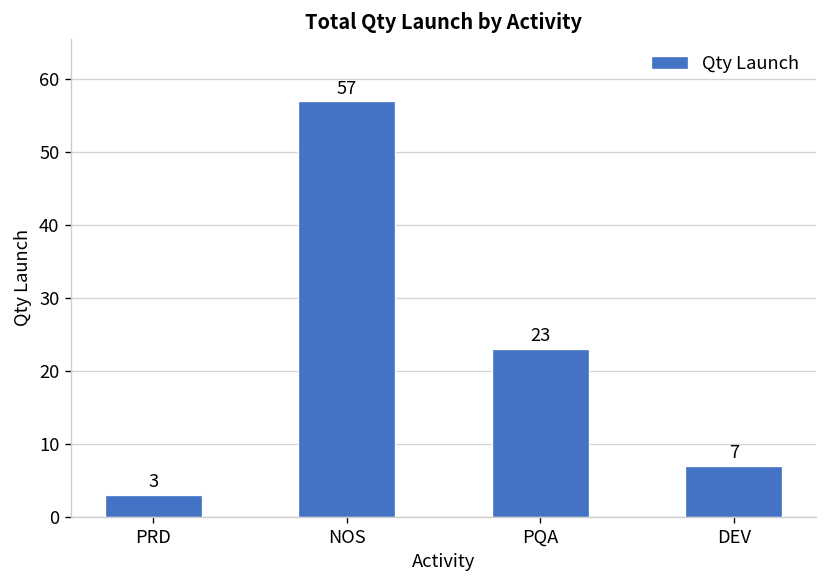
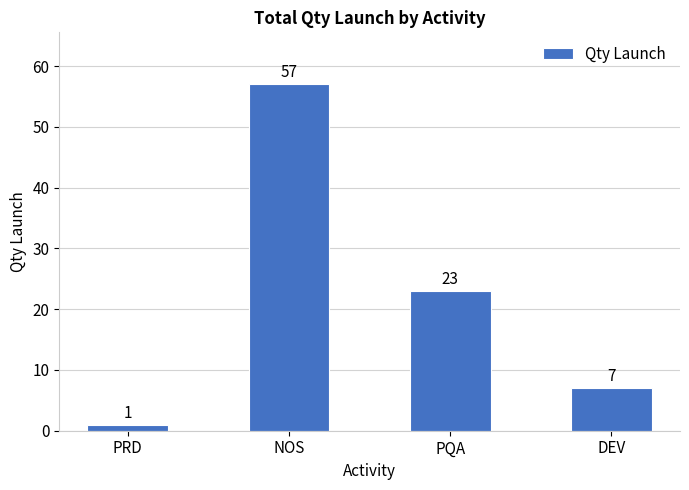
  {
-   "PRD": 3,
+   "PRD": 1,
    "NOS": 57,
    "PQA": 23,
    "DEV": 7
  }
